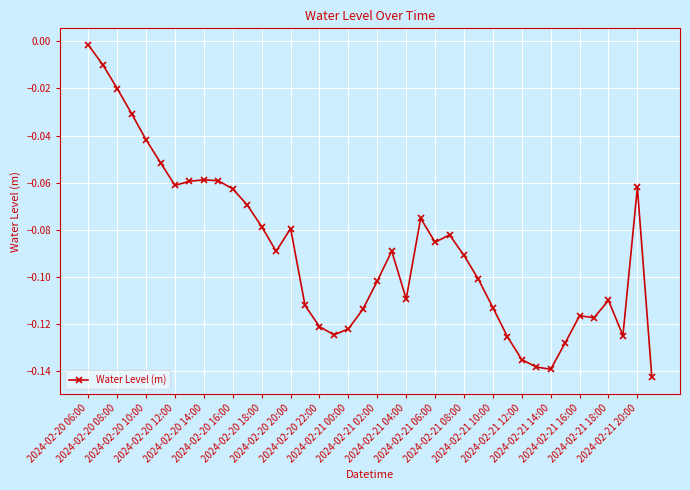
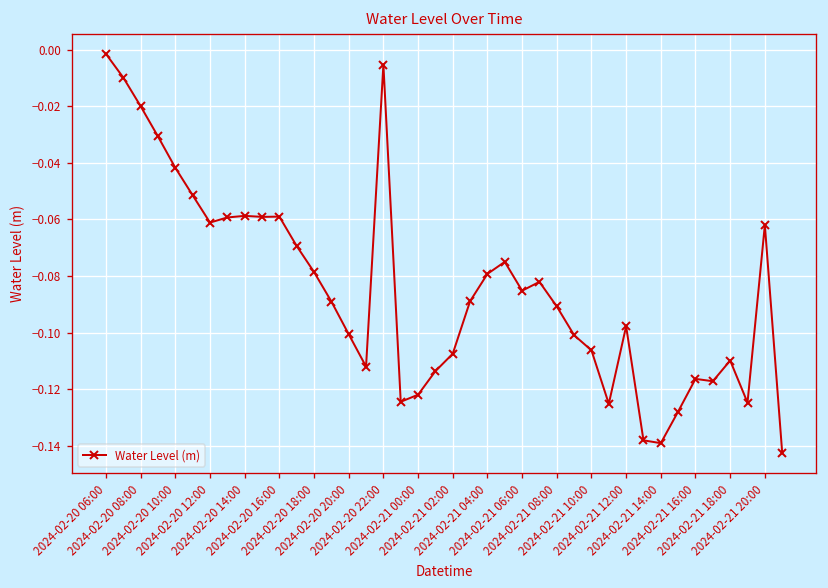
  {
    "2024-02-20 06:00": -0.002,
    "2024-02-20 08:00": -0.020,
    "2024-02-20 10:00": -0.042,
    "2024-02-20 12:00": -0.061,
    "2024-02-20 14:00": -0.059,
-   "2024-02-20 16:00": -0.063,
+   "2024-02-20 16:00": -0.059,
    "2024-02-20 18:00": -0.079,
-   "2024-02-20 20:00": -0.079,
-   "2024-02-20 22:00": -0.121,
+   "2024-02-20 20:00": -0.101,
+   "2024-02-20 22:00": -0.005,
    "2024-02-21 00:00": -0.122,
-   "2024-02-21 02:00": -0.102,
-   "2024-02-21 04:00": -0.109,
+   "2024-02-21 02:00": -0.107,
+   "2024-02-21 04:00": -0.079,
    "2024-02-21 06:00": -0.085,
    "2024-02-21 08:00": -0.091,
-   "2024-02-21 10:00": -0.113,
-   "2024-02-21 12:00": -0.135,
+   "2024-02-21 10:00": -0.106,
+   "2024-02-21 12:00": -0.098,
    "2024-02-21 14:00": -0.139,
    "2024-02-21 16:00": -0.116,
    "2024-02-21 18:00": -0.110,
    "2024-02-21 20:00": -0.062
  }
